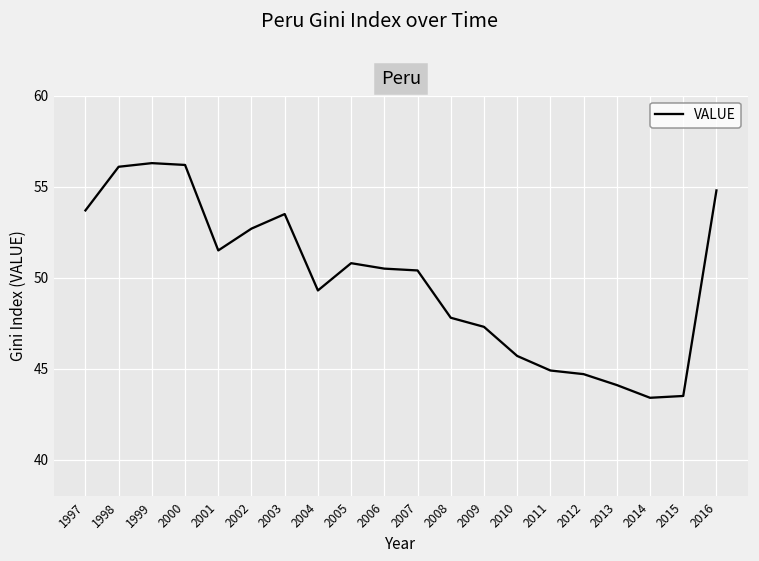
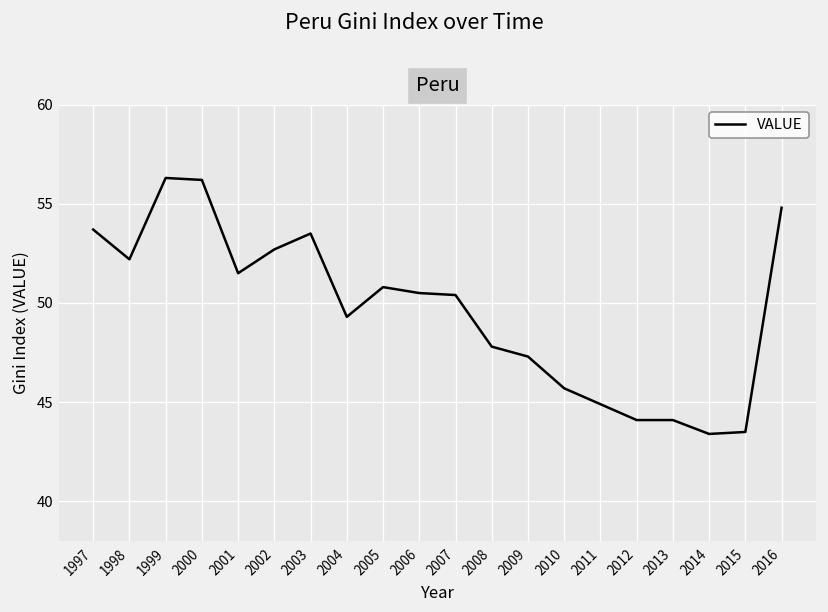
  {
    "1997": 53.7,
-   "1998": 56.1,
+   "1998": 52.2,
    "1999": 56.3,
    "2000": 56.2,
    "2001": 51.5,
    "2002": 52.7,
    "2003": 53.5,
    "2004": 49.3,
    "2005": 50.8,
    "2006": 50.5,
    "2007": 50.4,
    "2008": 47.8,
    "2009": 47.3,
    "2010": 45.7,
    "2011": 44.9,
-   "2012": 44.7,
+   "2012": 44.1,
    "2013": 44.1,
    "2014": 43.4,
    "2015": 43.5,
    "2016": 54.8
  }
